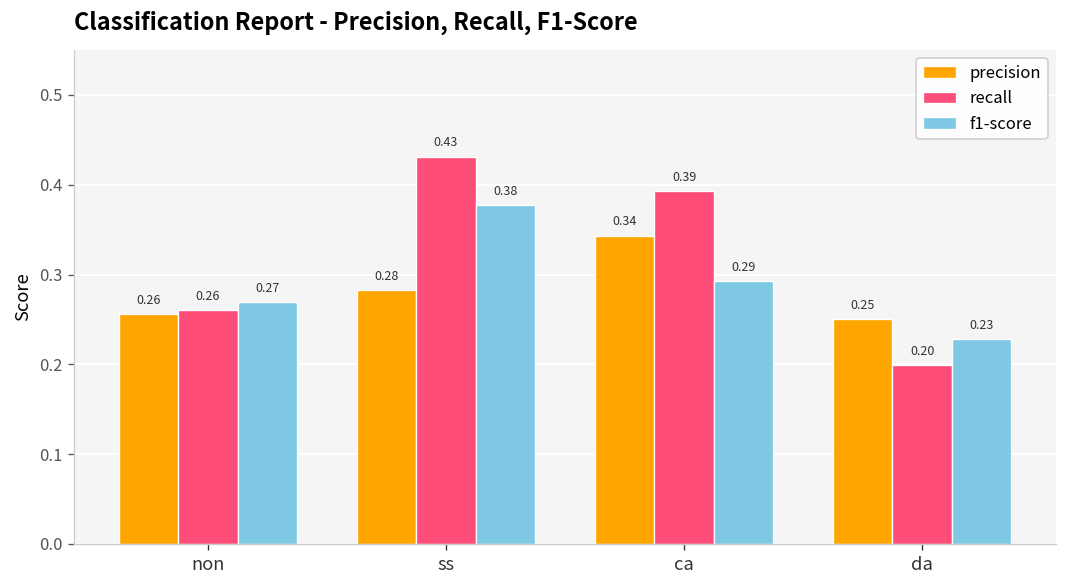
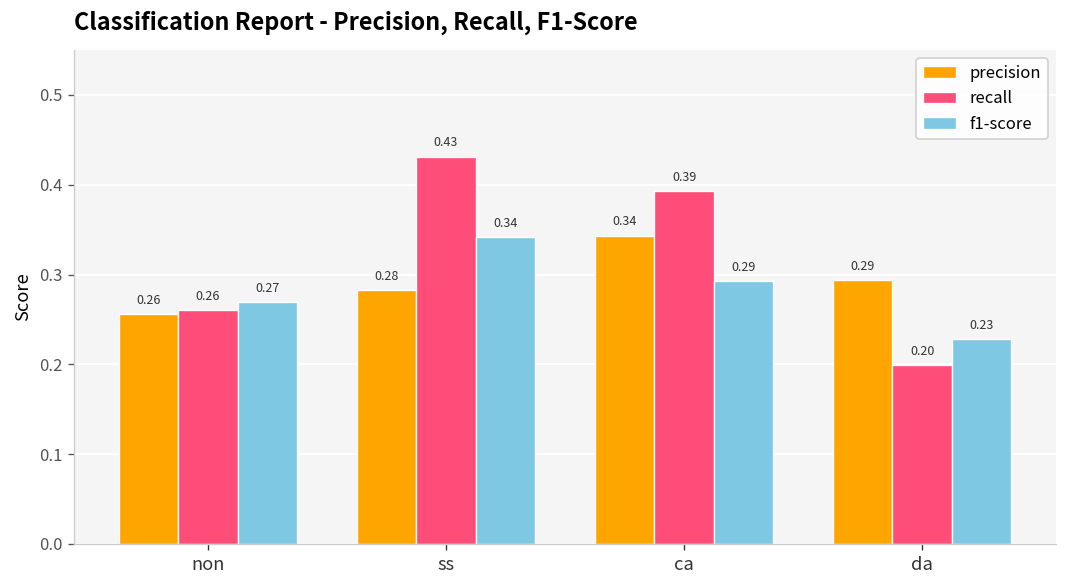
  {
    "precision": {
      "non": 0.26,
      "ss": 0.28,
      "ca": 0.34,
-     "da": 0.25
+     "da": 0.29
    },
    "recall": {
      "non": 0.26,
      "ss": 0.43,
      "ca": 0.39,
      "da": 0.20
    },
    "f1-score": {
      "non": 0.27,
-     "ss": 0.38,
+     "ss": 0.34,
      "ca": 0.29,
      "da": 0.23
    }
  }
